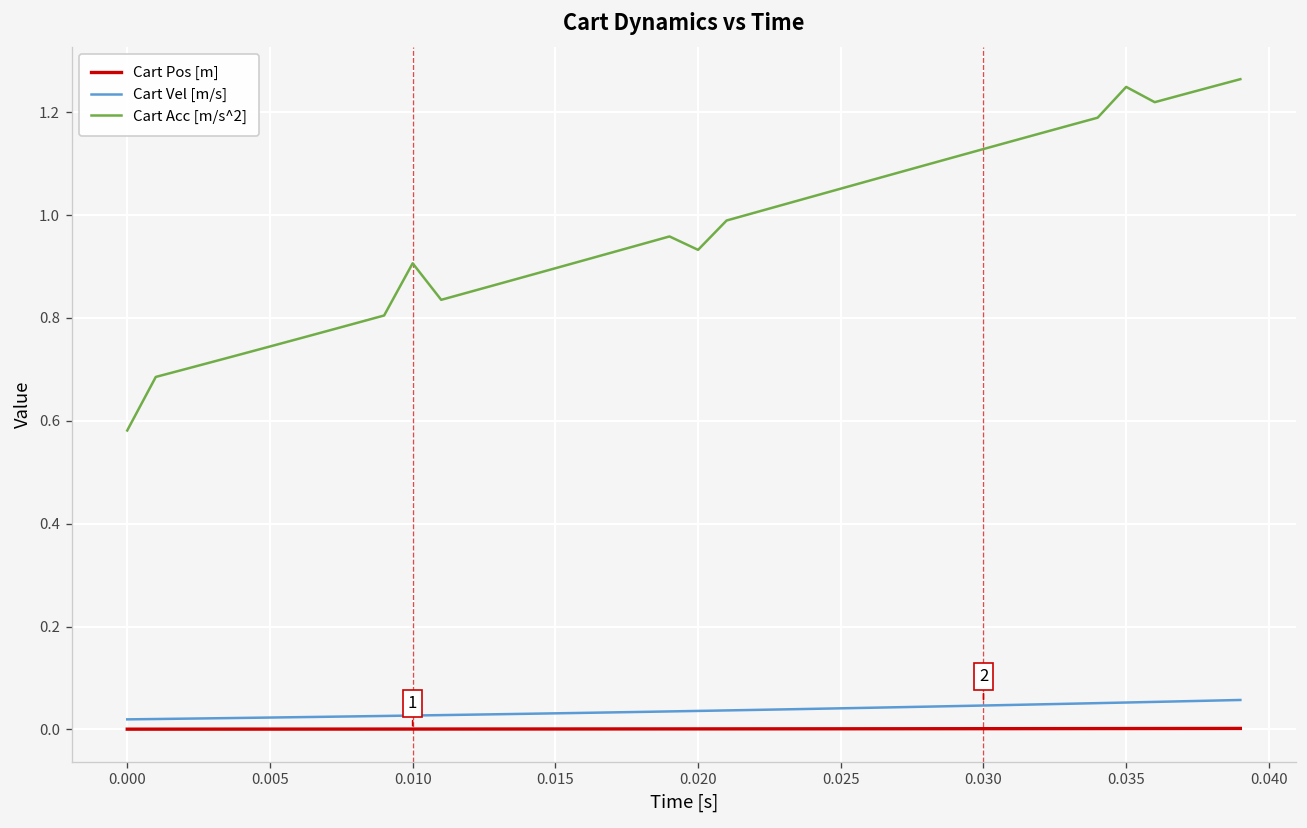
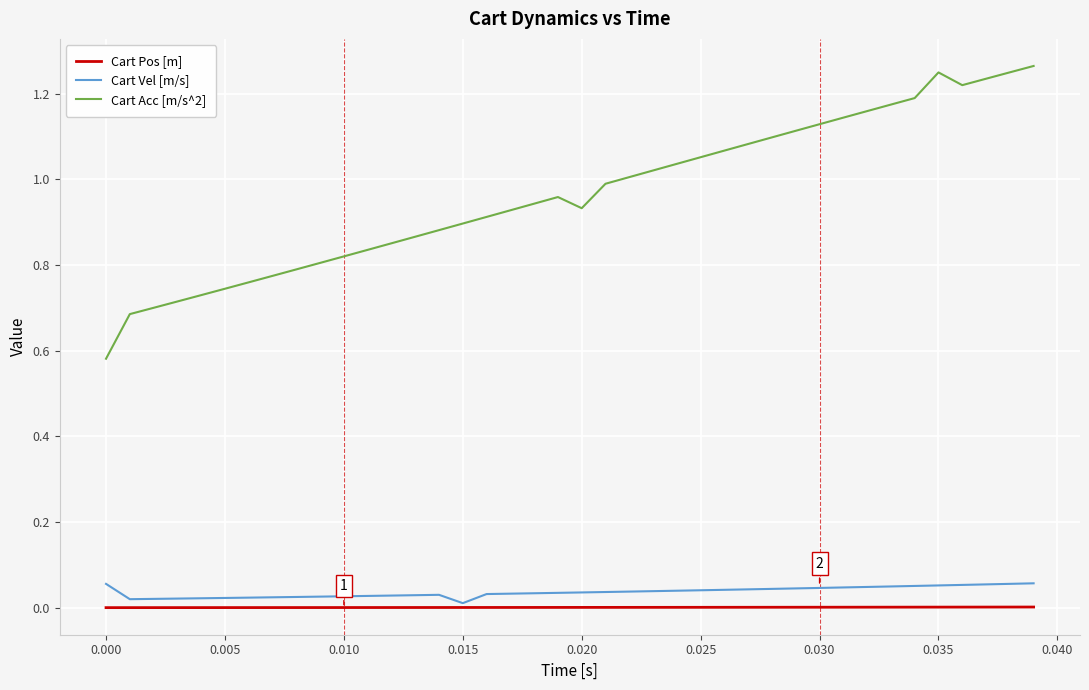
  {
    "Cart Pos [m]": {
      "0.000": 0.00,
      "0.005": 0.00,
      "0.010": 0.00,
      "0.015": 0.00,
      "0.020": 0.00,
      "0.025": 0.00,
      "0.030": 0.00,
      "0.035": 0.00
    },
    "Cart Vel [m/s]": {
-     "0.000": 0.02,
+     "0.000": 0.06,
      "0.005": 0.02,
-     "0.015": 0.03,
+     "0.015": 0.01,
      "0.020": 0.04,
      "0.025": 0.04,
      "0.035": 0.05
    },
    "Cart Acc [m/s^2]": {
      "0.000": 0.58,
      "0.005": 0.74,
-     "0.010": 0.91,
+     "0.010": 0.82,
      "0.015": 0.90,
      "0.020": 0.93,
      "0.025": 1.05,
      "0.030": 1.13,
      "0.035": 1.25
    }
  }
